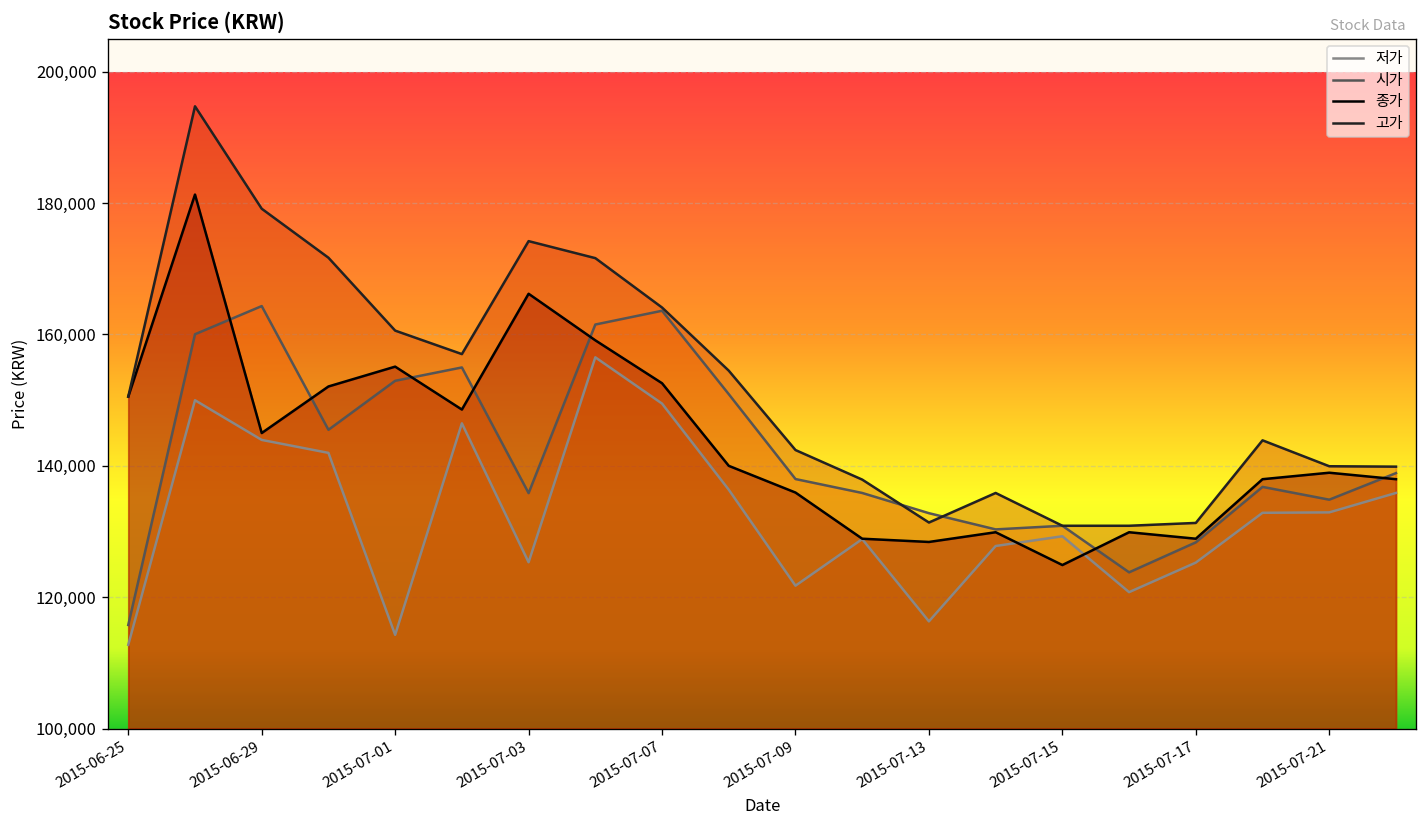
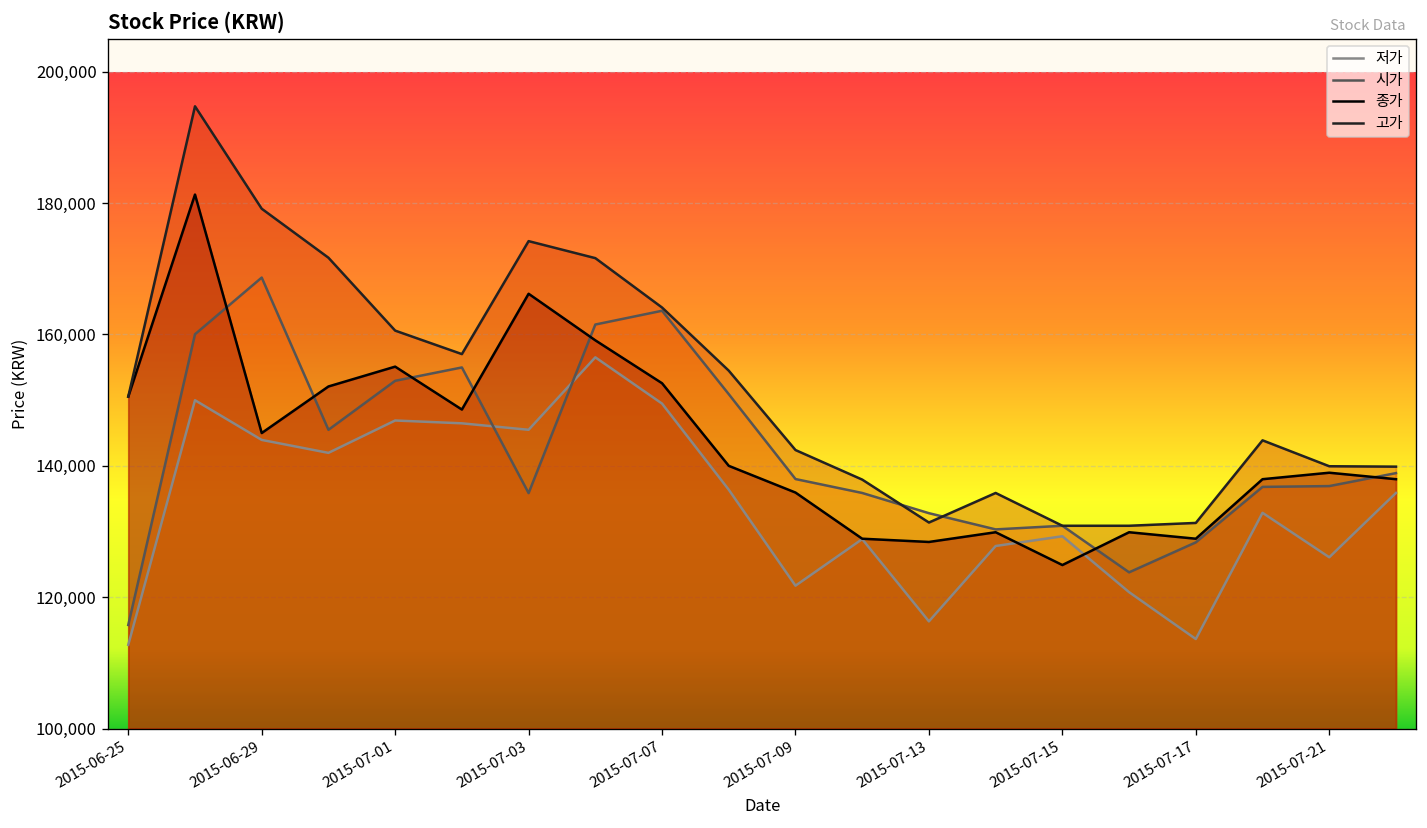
  {
    "저가": {
      "2015-06-25": "113,000",
      "2015-06-29": "144,000",
-     "2015-07-01": "114,000",
-     "2015-07-03": "125,000",
+     "2015-07-01": "147,000",
+     "2015-07-03": "145,000",
      "2015-07-07": "149,000",
      "2015-07-09": "122,000",
      "2015-07-13": "116,000",
      "2015-07-15": "129,000",
-     "2015-07-17": "125,000",
-     "2015-07-21": "133,000"
+     "2015-07-17": "114,000",
+     "2015-07-21": "126,000"
    },
    "시가": {
      "2015-06-25": "116,000",
-     "2015-06-29": "164,000",
+     "2015-06-29": "169,000",
      "2015-07-01": "153,000",
      "2015-07-03": "136,000",
      "2015-07-07": "164,000",
      "2015-07-09": "138,000",
      "2015-07-13": "133,000",
      "2015-07-17": "128,000",
-     "2015-07-21": "135,000"
+     "2015-07-21": "137,000"
    }
  }
